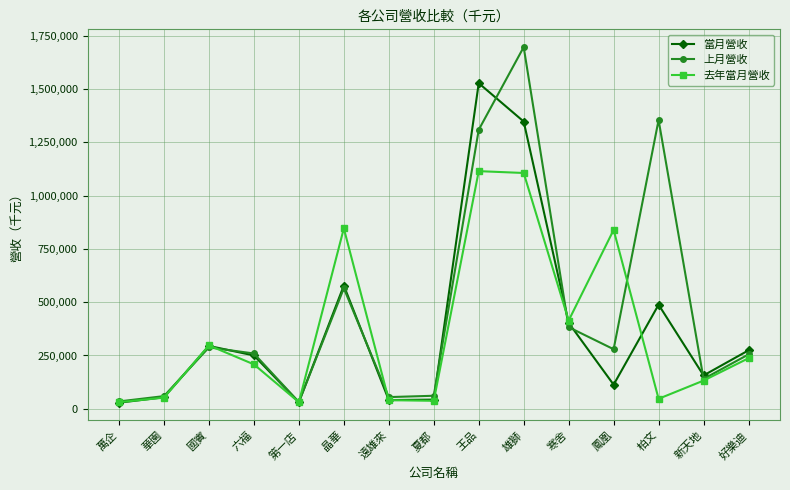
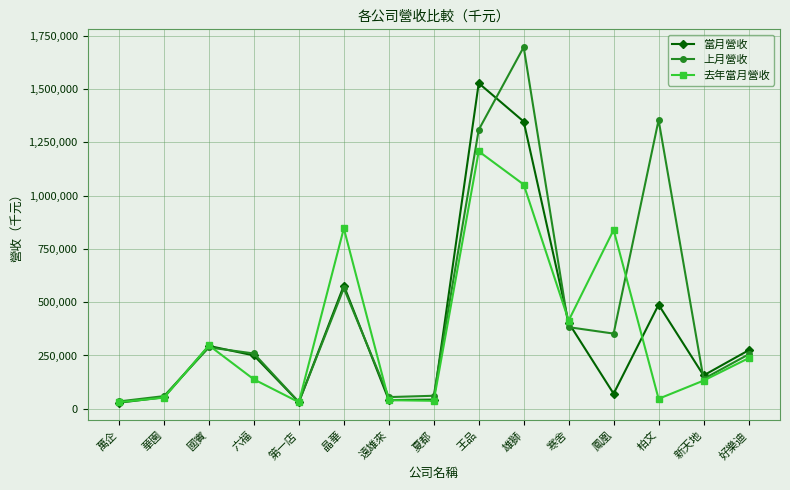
  {
    "當月營收": {
      "晶華": "580,000",
      "王品": "1,530,000",
      "雄獅": "1,350,000",
-     "鳳凰": "110,000",
+     "鳳凰": "70,000",
      "柏文": "490,000",
      "新天地": "160,000",
      "好樂迪": "270,000"
    },
    "上月營收": {
      "晶華": "570,000",
      "遠雄來": "50,000",
      "夏都": "60,000",
      "王品": "1,310,000",
      "雄獅": "1,700,000",
      "寒舍": "380,000",
-     "鳳凰": "280,000",
+     "鳳凰": "350,000",
      "柏文": "1,350,000",
      "好樂迪": "250,000"
    },
    "去年當月營收": {
-     "六福": "210,000",
+     "六福": "140,000",
      "晶華": "850,000",
-     "王品": "1,110,000",
-     "雄獅": "1,110,000",
+     "王品": "1,210,000",
+     "雄獅": "1,050,000",
      "鳳凰": "840,000",
      "柏文": "50,000",
      "好樂迪": "240,000"
    }
  }
